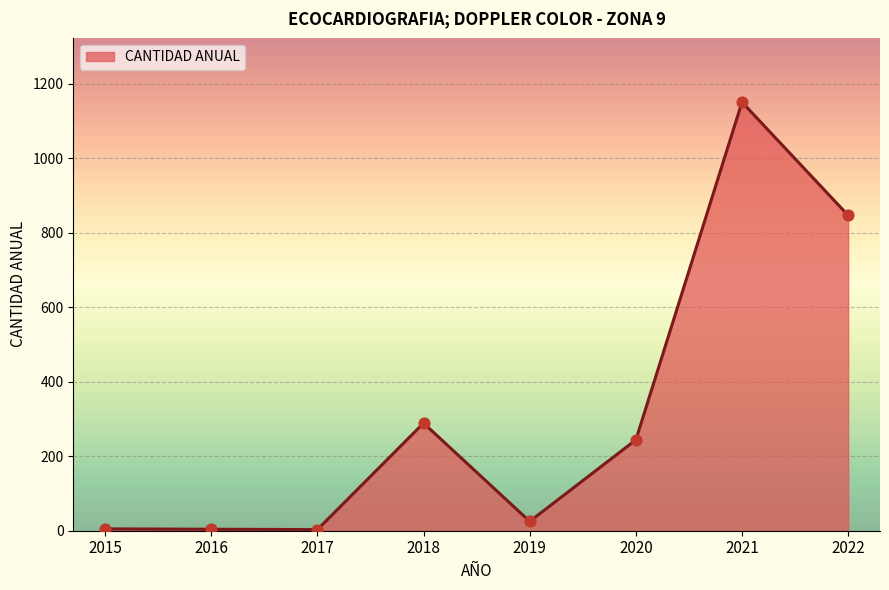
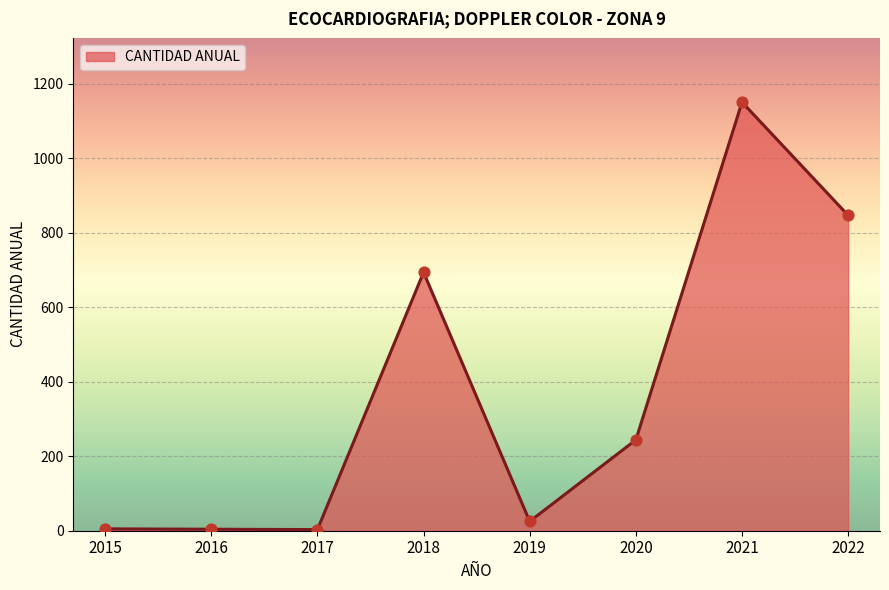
  {
    "2015": 10,
    "2016": 0,
    "2017": 0,
-   "2018": 290,
+   "2018": 690,
    "2019": 30,
    "2020": 240,
    "2021": 1150,
    "2022": 850
  }
